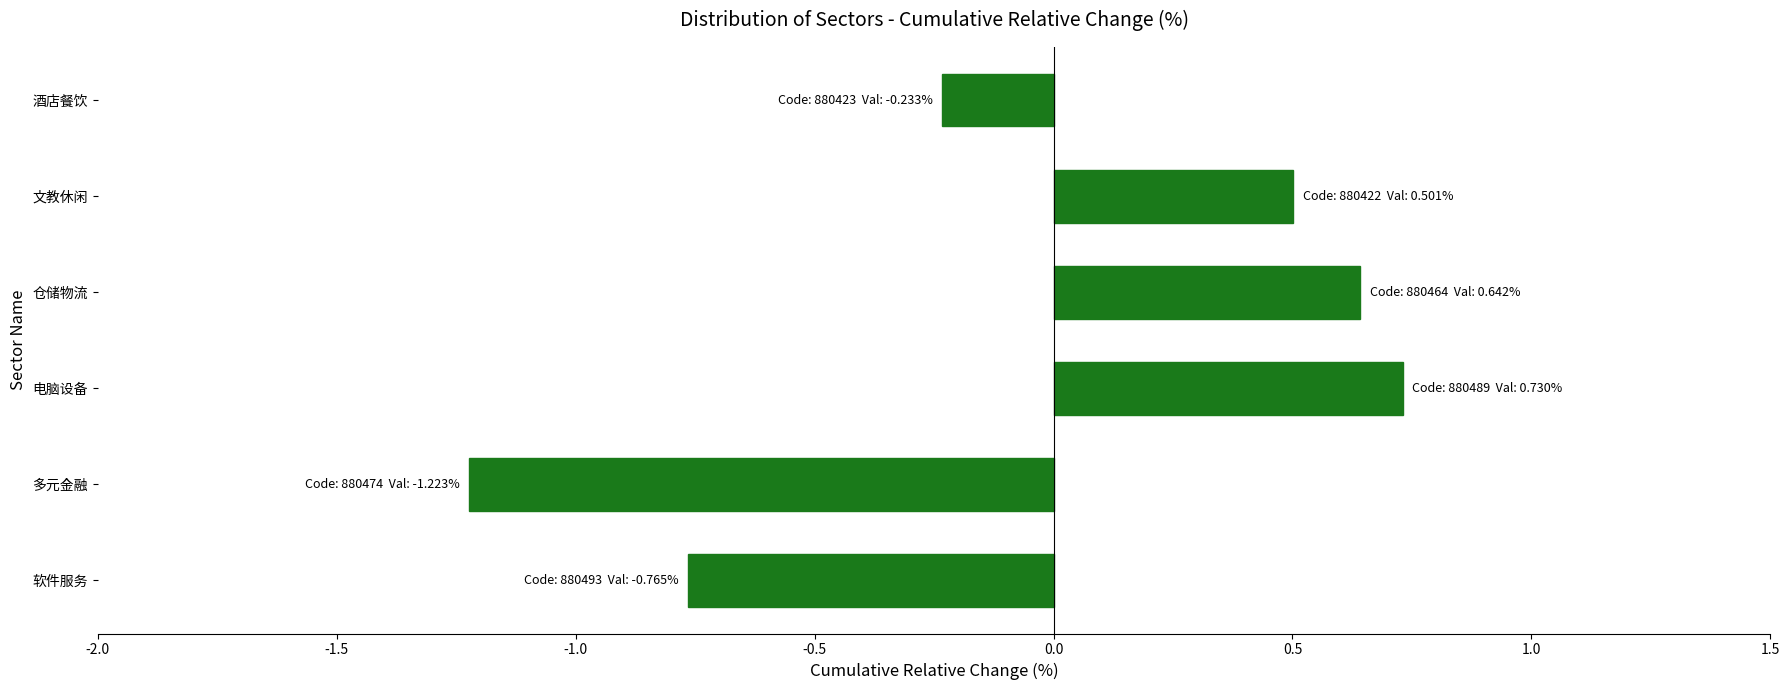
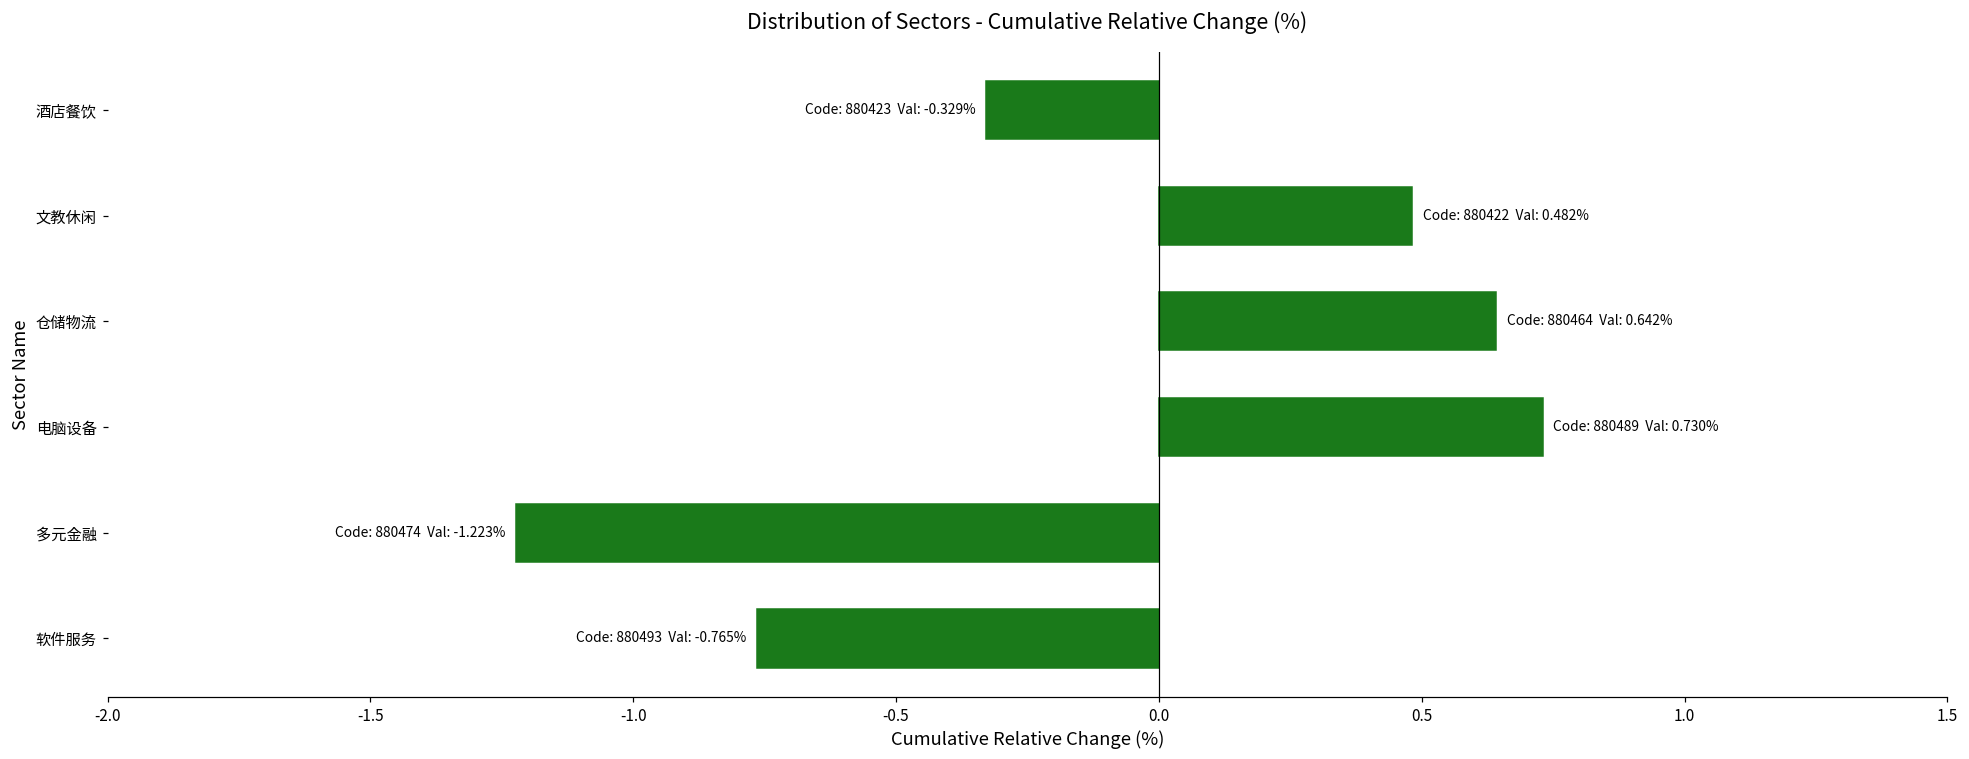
  {
-   "酒店餐饮": "-0.233%",
-   "文教休闲": "0.501%",
+   "酒店餐饮": "-0.329%",
+   "文教休闲": "0.482%",
    "仓储物流": "0.642%",
    "电脑设备": "0.730%",
    "多元金融": "-1.223%",
    "软件服务": "-0.765%"
  }
